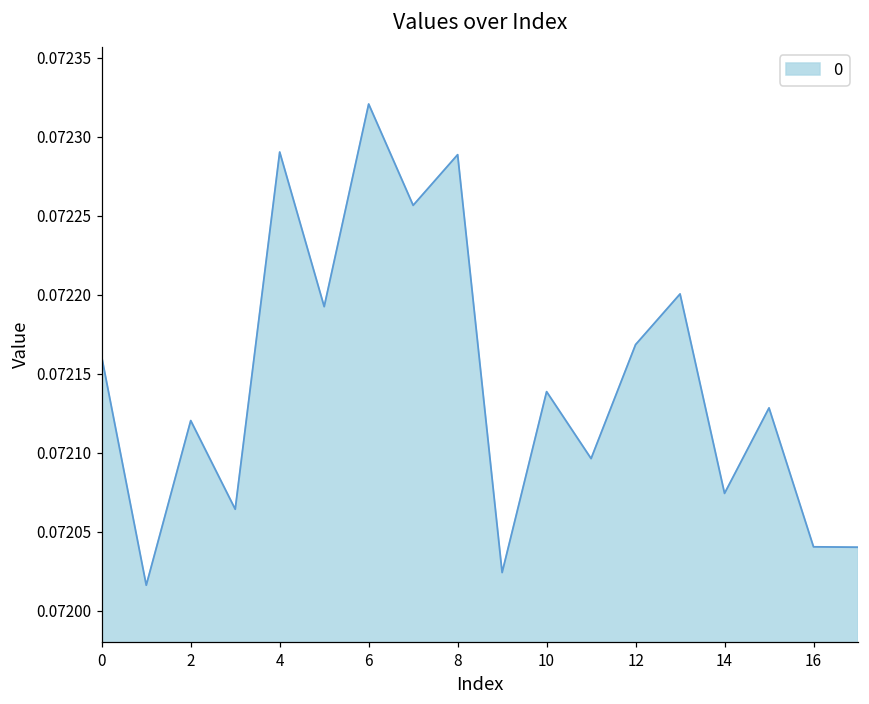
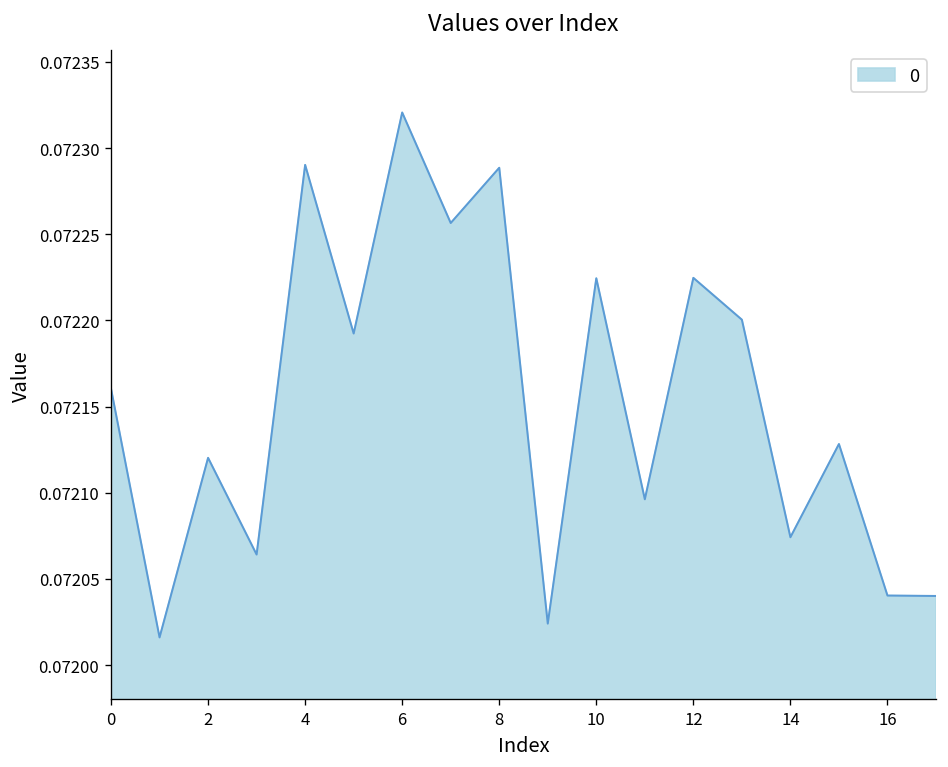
  {
    "0": 0.072160,
    "2": 0.072120,
    "4": 0.072290,
    "6": 0.072321,
    "8": 0.072289,
-   "10": 0.072139,
-   "12": 0.072168,
+   "10": 0.072224,
+   "12": 0.072225,
    "14": 0.072074,
    "16": 0.072040
  }
